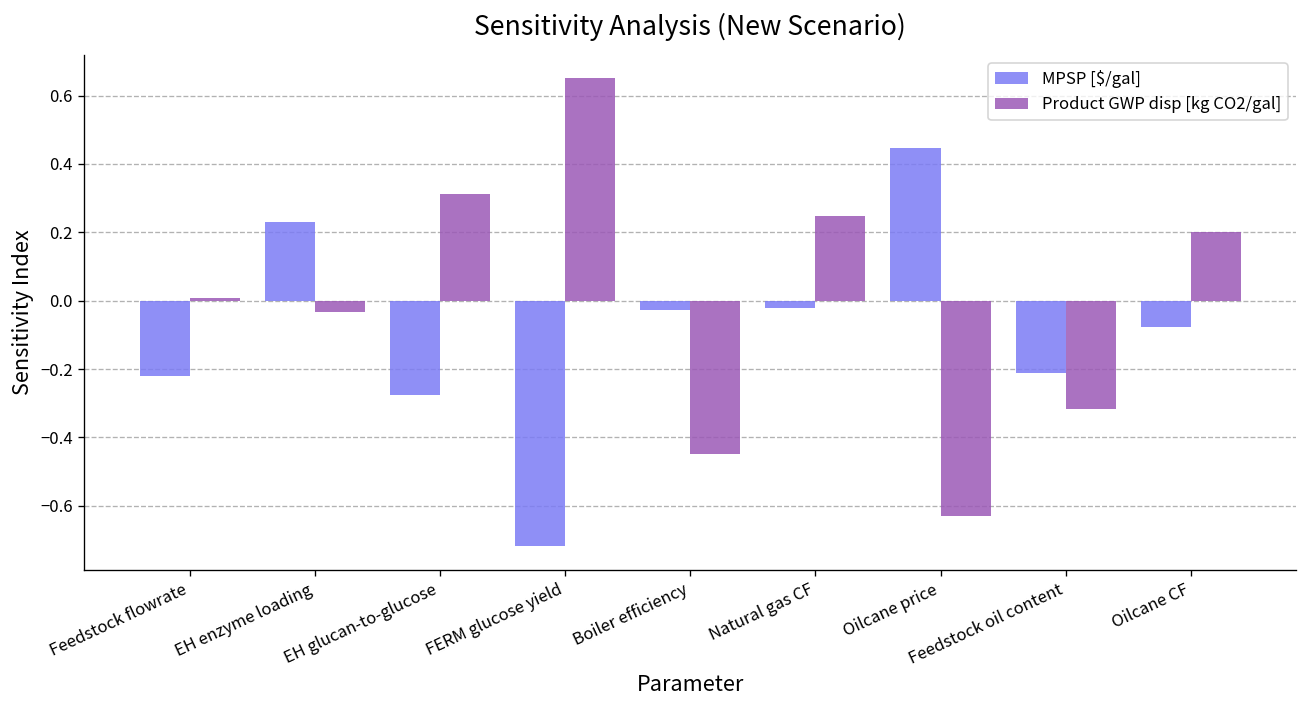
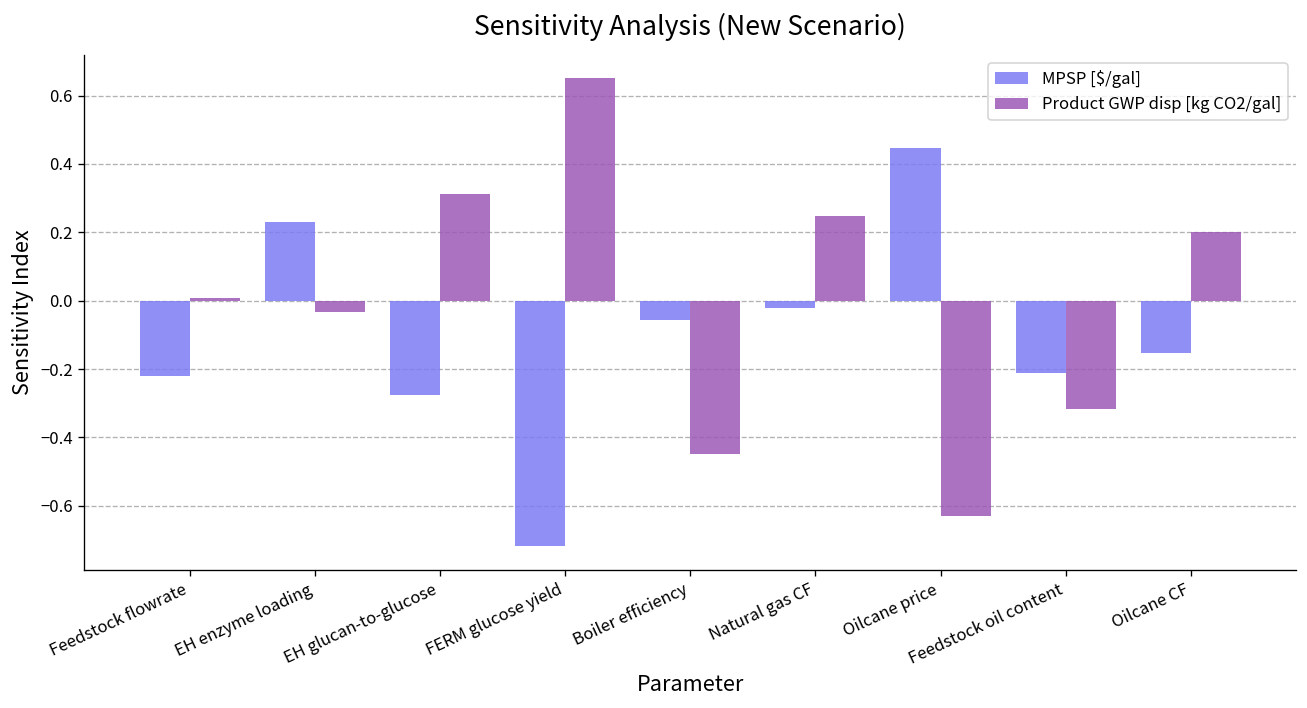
  {
    "MPSP [$/gal]": {
      "Feedstock flowrate": -0.22,
      "EH enzyme loading": 0.23,
      "EH glucan-to-glucose": -0.28,
      "FERM glucose yield": -0.72,
-     "Boiler efficiency": -0.03,
+     "Boiler efficiency": -0.06,
      "Natural gas CF": -0.02,
      "Oilcane price": 0.45,
      "Feedstock oil content": -0.21,
-     "Oilcane CF": -0.08
+     "Oilcane CF": -0.15
    },
    "Product GWP disp [kg CO2/gal]": {
      "EH enzyme loading": -0.03,
      "EH glucan-to-glucose": 0.31,
      "FERM glucose yield": 0.65,
      "Boiler efficiency": -0.45,
      "Natural gas CF": 0.25,
      "Oilcane price": -0.63,
      "Feedstock oil content": -0.32,
      "Oilcane CF": 0.20
    }
  }
